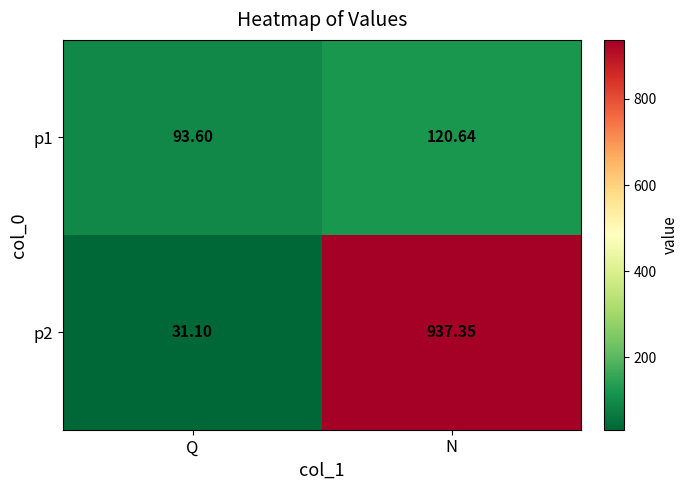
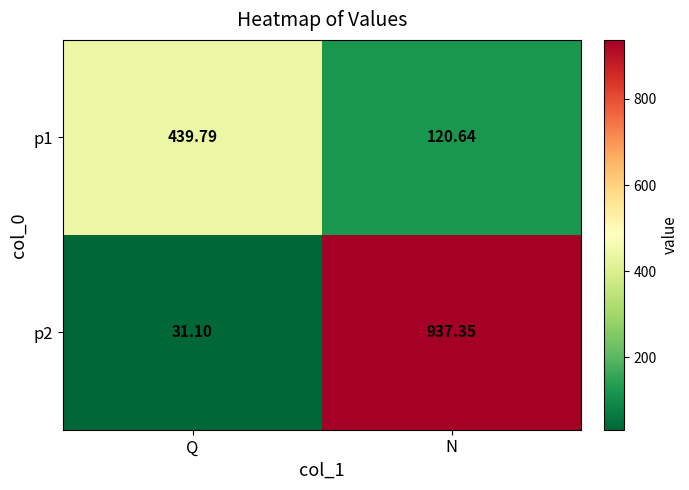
  {
    "p1": {
-     "Q": 93.60,
+     "Q": 439.79,
      "N": 120.64
    },
    "p2": {
      "Q": 31.10,
      "N": 937.35
    }
  }
